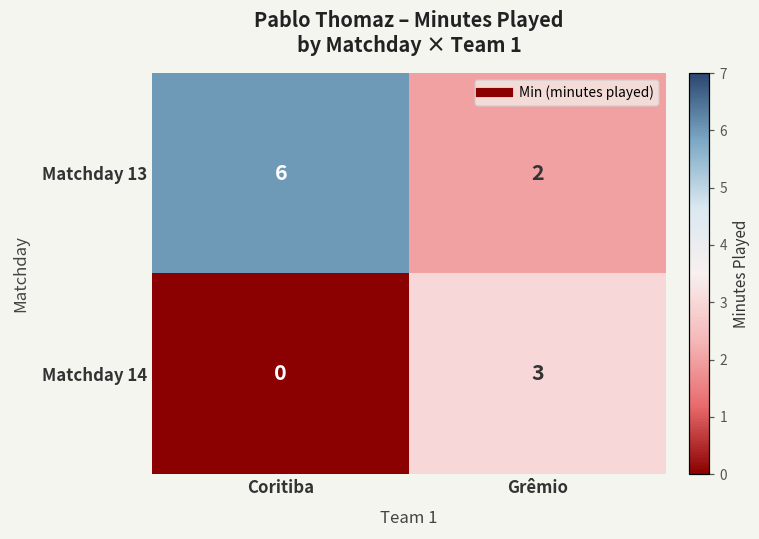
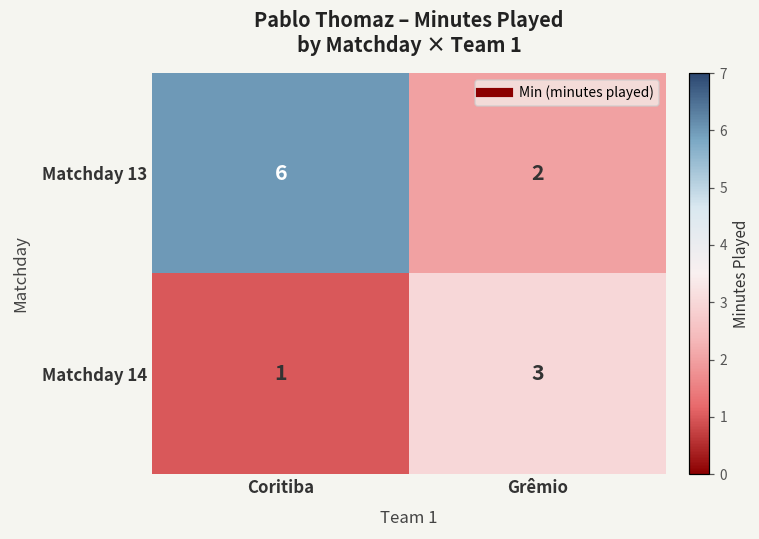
  {
    "Matchday 13": {
      "Coritiba": 6,
      "Grêmio": 2
    },
    "Matchday 14": {
-     "Coritiba": 0,
+     "Coritiba": 1,
      "Grêmio": 3
    }
  }
